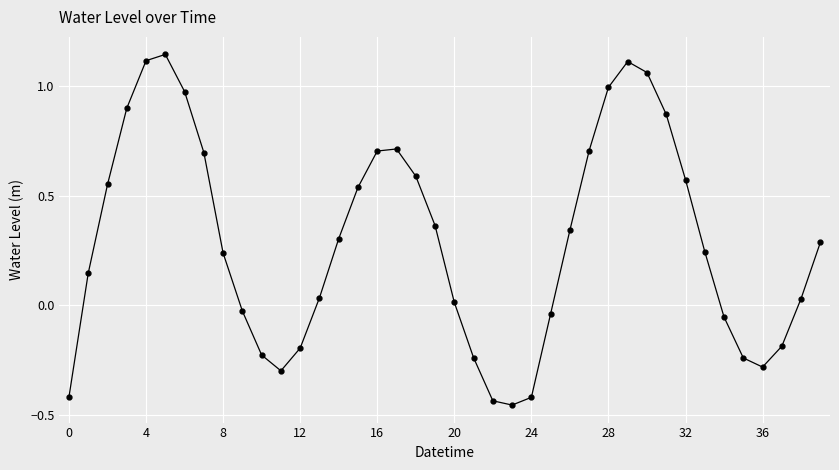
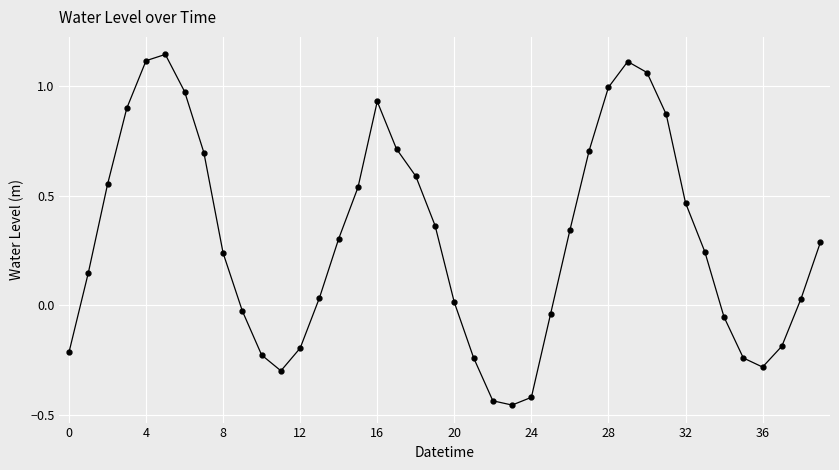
  {
-   "0": -0.42,
+   "0": -0.21,
    "4": 1.12,
    "8": 0.24,
    "12": -0.19,
-   "16": 0.71,
+   "16": 0.93,
    "20": 0.01,
    "24": -0.42,
    "28": 1.00,
-   "32": 0.57,
+   "32": 0.47,
    "36": -0.28
  }
